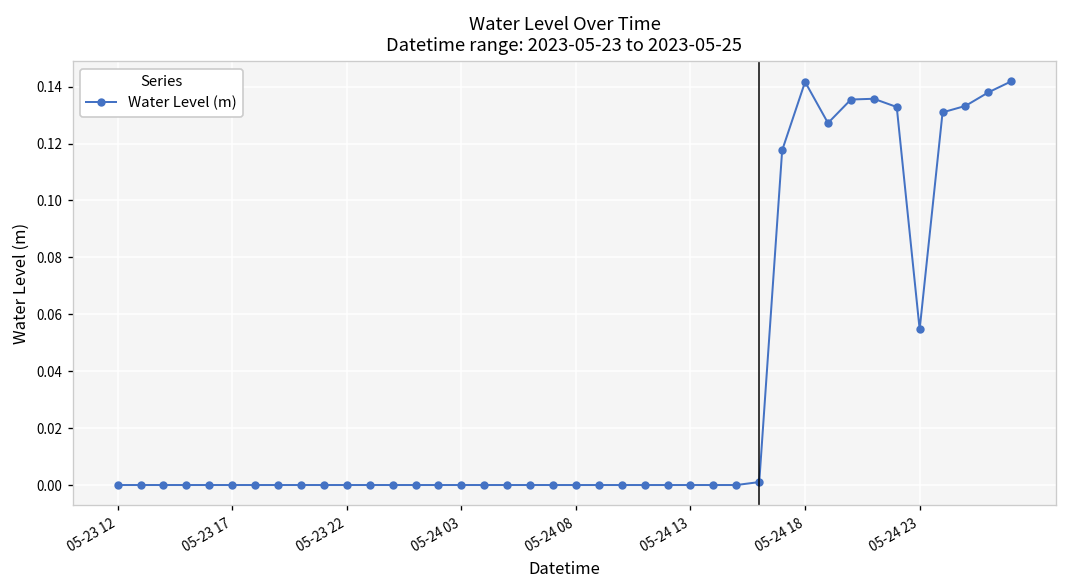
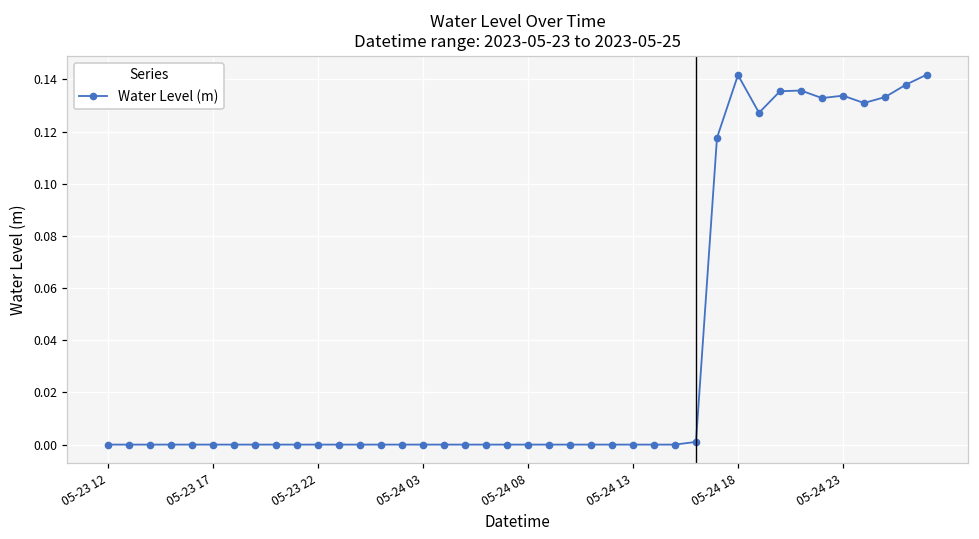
  {
    "05-23 12": 0.000,
    "05-23 17": 0.000,
    "05-23 22": 0.000,
    "05-24 03": 0.000,
    "05-24 08": 0.000,
    "05-24 13": 0.000,
    "05-24 18": 0.142,
-   "05-24 23": 0.055
+   "05-24 23": 0.134
  }
